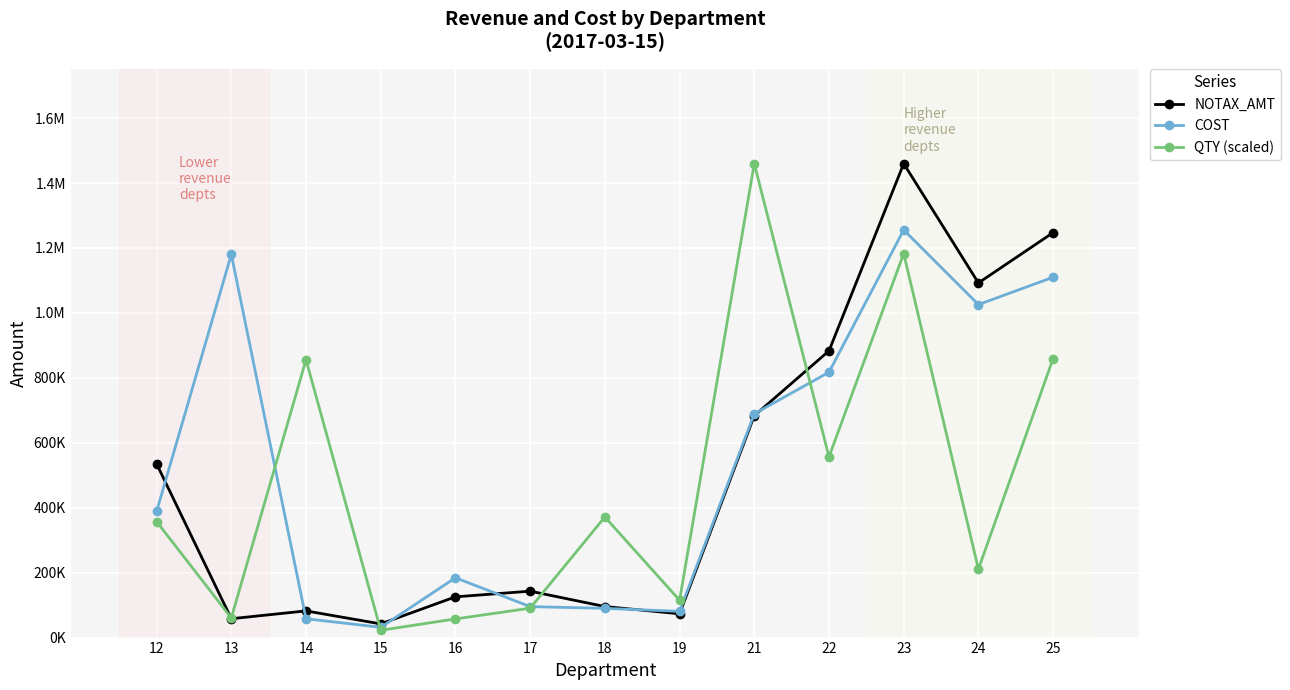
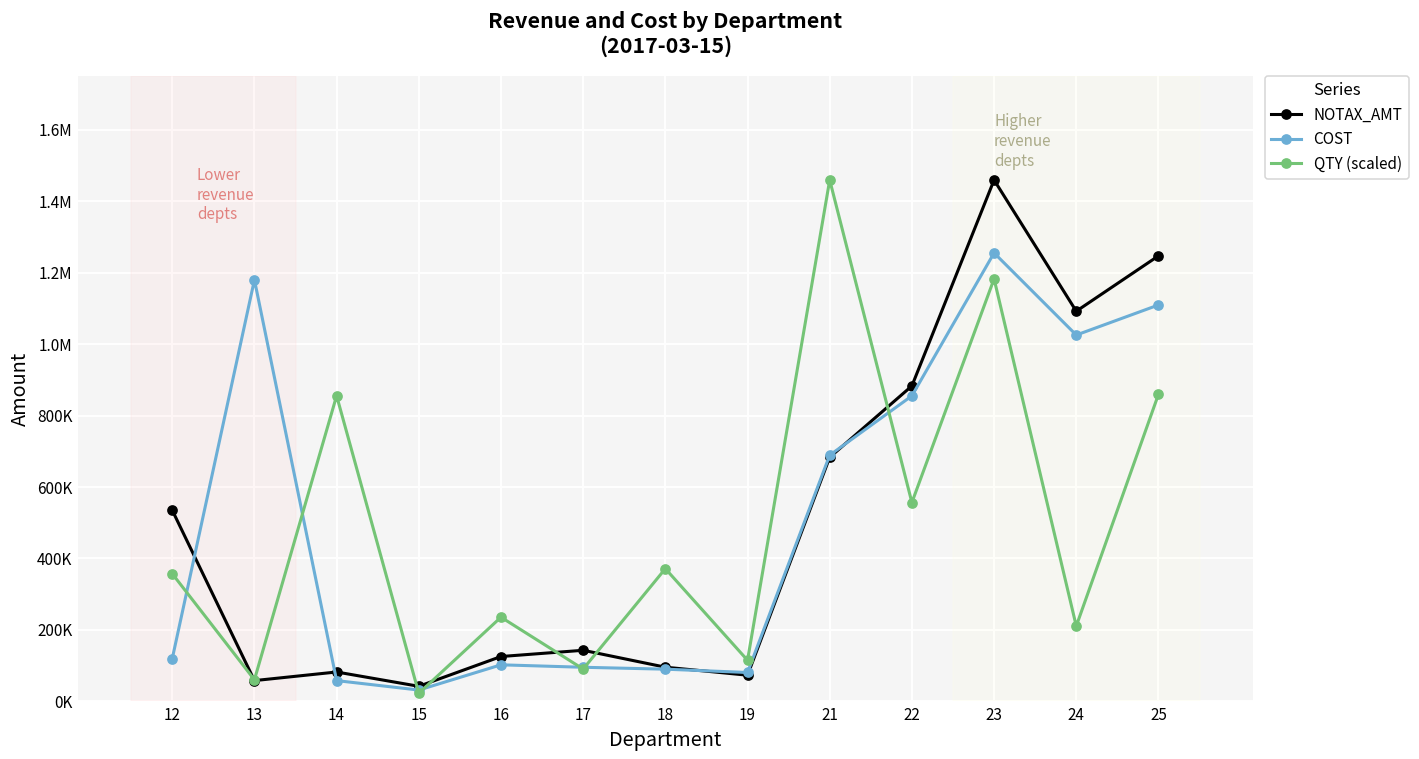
  {
    "NOTAX_AMT": {
      "12": 540000,
      "14": 80000,
      "15": 40000,
      "16": 130000,
      "17": 140000,
      "22": 880000,
      "23": 1460000,
      "24": 1090000,
      "25": 1250000
    },
    "COST": {
-     "12": 390000,
+     "12": 120000,
      "13": 1180000,
      "14": 60000,
      "15": 30000,
-     "16": 180000,
-     "22": 820000,
+     "16": 100000,
+     "22": 860000,
      "23": 1260000,
      "24": 1030000,
      "25": 1110000
    },
    "QTY (scaled)": {
      "12": 360000,
      "14": 860000,
      "15": 20000,
-     "16": 60000,
+     "16": 240000,
      "18": 370000,
      "19": 110000,
      "21": 1460000,
      "22": 560000,
      "23": 1180000,
      "24": 210000,
      "25": 860000
    }
  }
